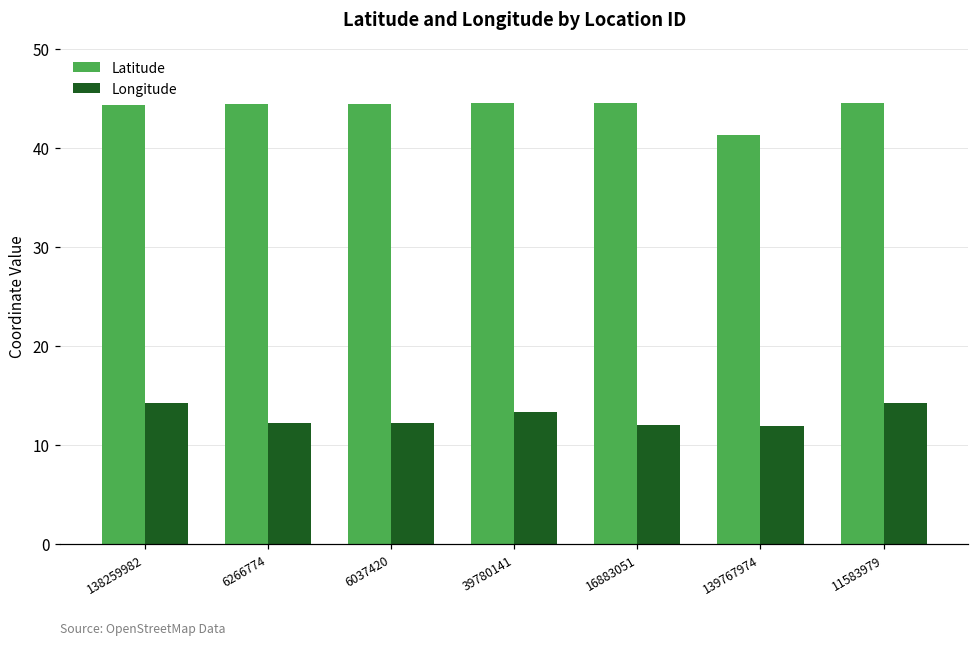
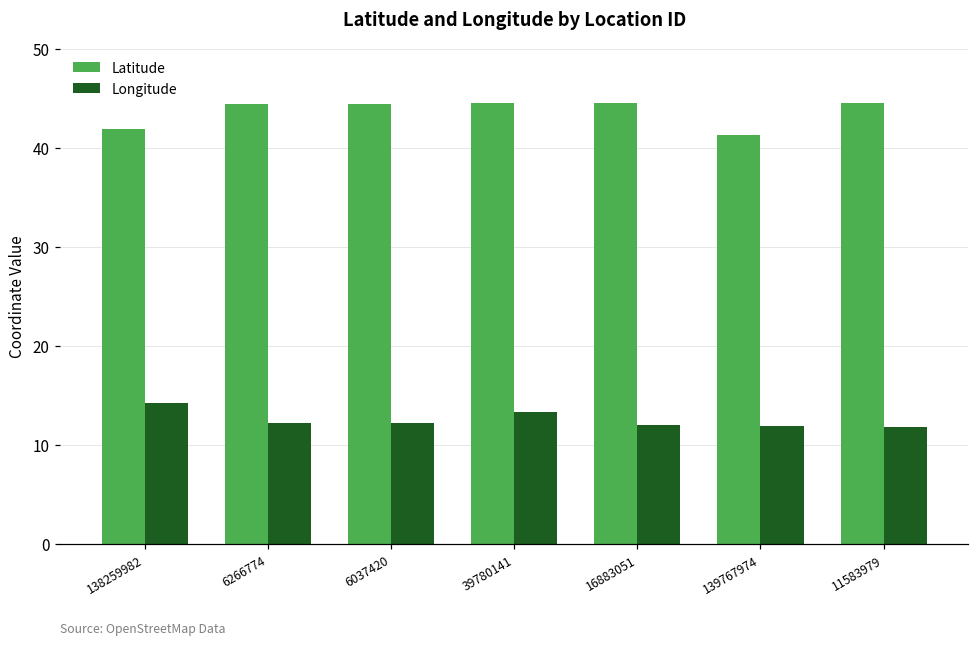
  {
    "Latitude": {
-     "138259982": 44,
+     "138259982": 42,
      "6266774": 44,
      "6037420": 44,
      "39780141": 44,
      "16883051": 44,
      "139767974": 41,
      "11583979": 45
    },
    "Longitude": {
      "138259982": 14,
      "6266774": 12,
      "6037420": 12,
      "39780141": 13,
      "16883051": 12,
      "139767974": 12,
-     "11583979": 14
+     "11583979": 12
    }
  }
